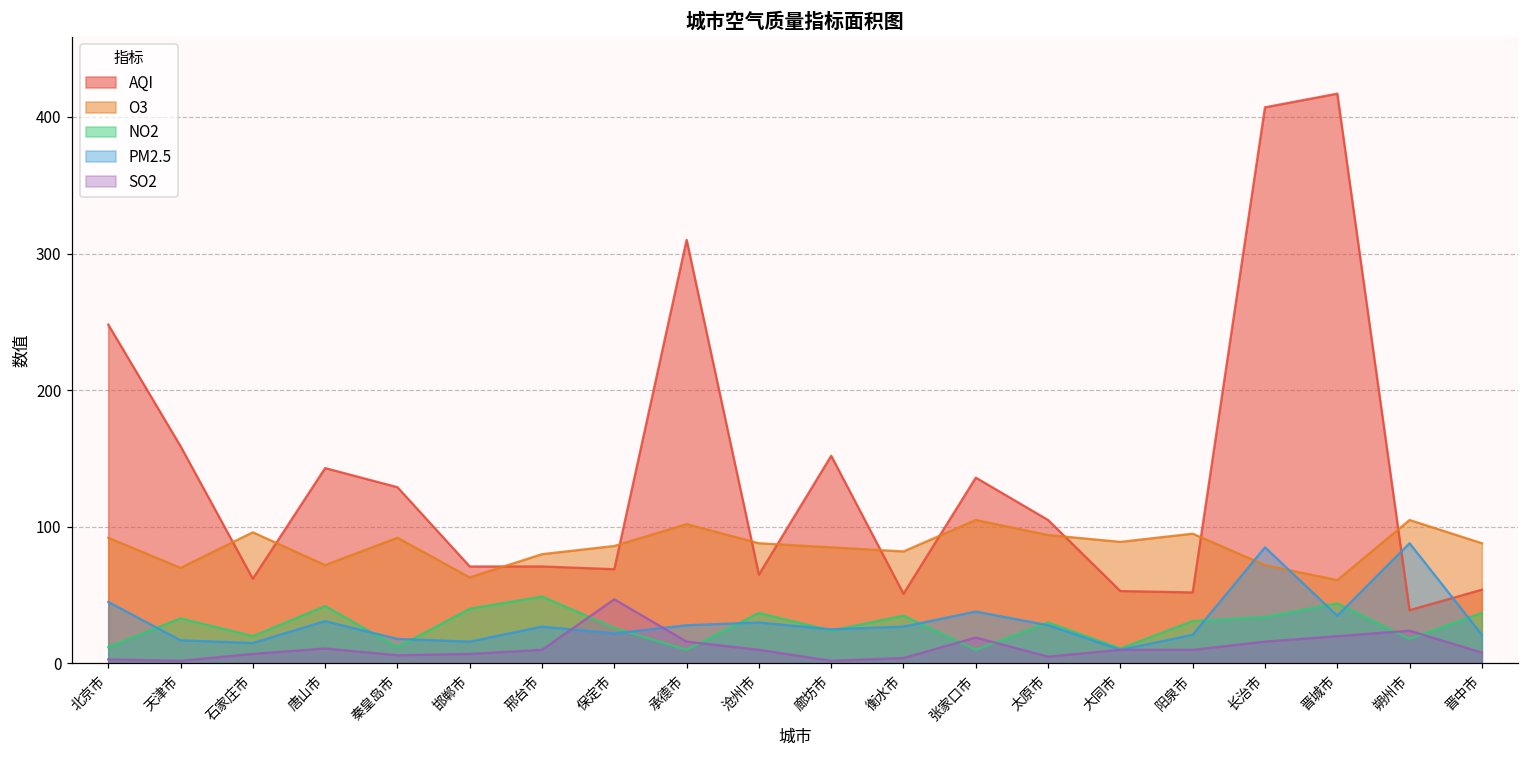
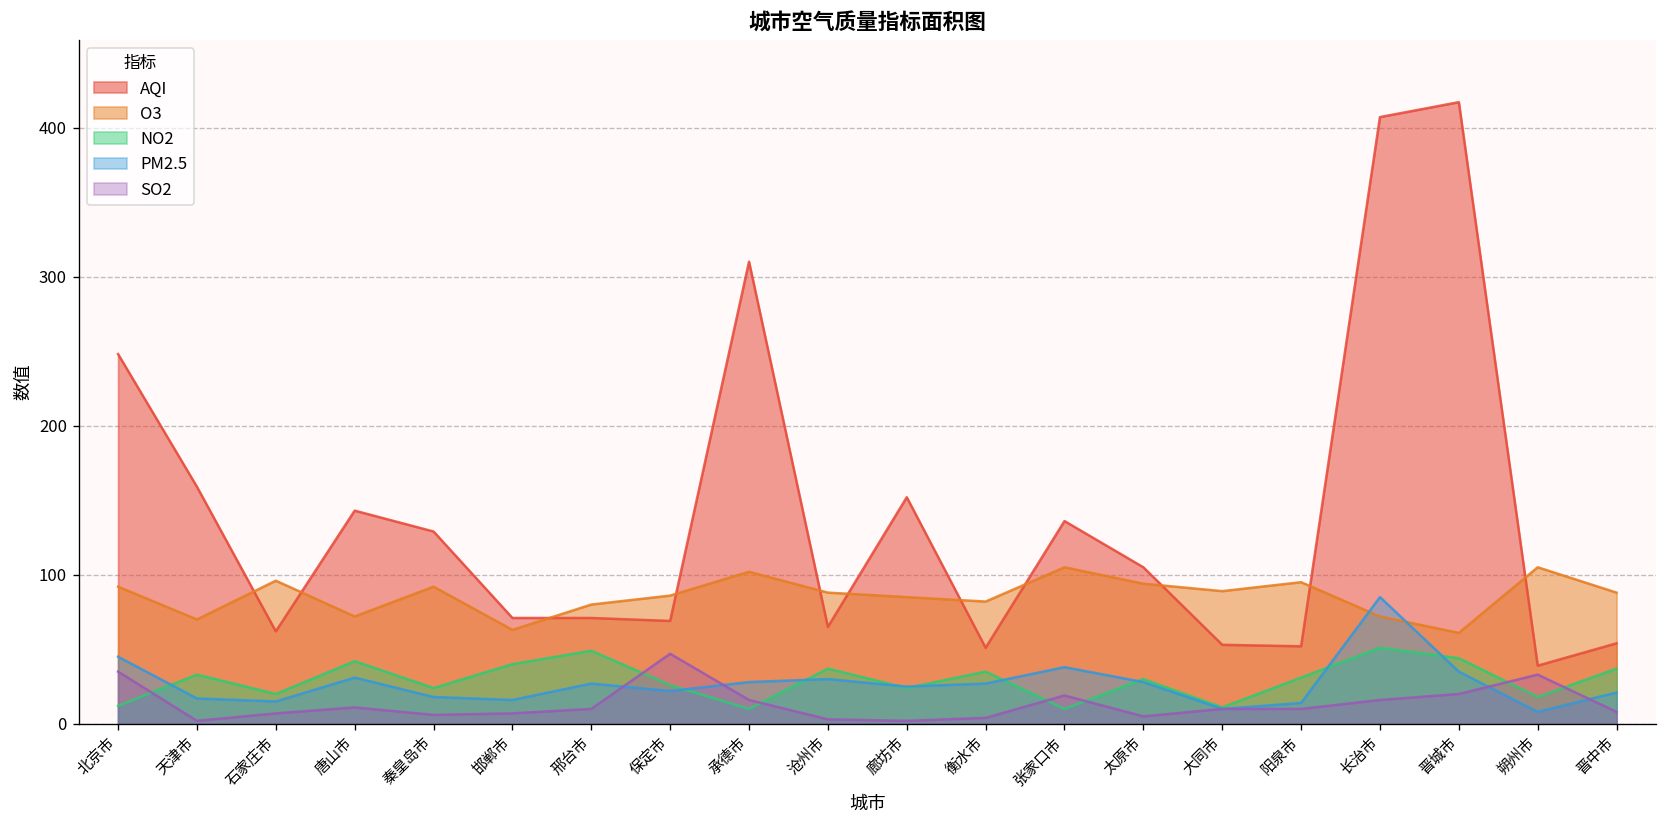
  {
    "NO2": {
      "北京市": 12,
      "天津市": 33,
      "石家庄市": 20,
      "唐山市": 42,
-     "秦皇岛市": 12,
+     "秦皇岛市": 24,
      "邯郸市": 40,
      "邢台市": 49,
      "保定市": 26,
      "承德市": 10,
      "沧州市": 37,
      "衡水市": 35,
      "张家口市": 10,
      "阳泉市": 31,
-     "长治市": 34,
+     "长治市": 51,
      "晋城市": 44,
      "朔州市": 18,
      "晋中市": 37
    },
    "PM2.5": {
      "北京市": 45,
      "天津市": 17,
      "石家庄市": 15,
      "唐山市": 31,
      "秦皇岛市": 18,
      "邯郸市": 16,
      "邢台市": 27,
      "保定市": 22,
      "承德市": 28,
      "沧州市": 30,
      "衡水市": 27,
      "张家口市": 38,
-     "阳泉市": 21,
+     "阳泉市": 14,
      "长治市": 85,
      "晋城市": 35,
-     "朔州市": 88,
+     "朔州市": 8,
      "晋中市": 21
    },
    "SO2": {
-     "北京市": 3,
+     "北京市": 35,
      "天津市": 2,
      "石家庄市": 7,
      "唐山市": 11,
      "秦皇岛市": 6,
      "邯郸市": 7,
      "邢台市": 10,
      "保定市": 47,
      "承德市": 16,
-     "沧州市": 10,
+     "沧州市": 3,
      "廊坊市": 2,
      "衡水市": 4,
      "张家口市": 19,
      "太原市": 5,
      "阳泉市": 10,
      "长治市": 16,
      "晋城市": 20,
-     "朔州市": 24,
+     "朔州市": 33,
      "晋中市": 8
    }
  }
